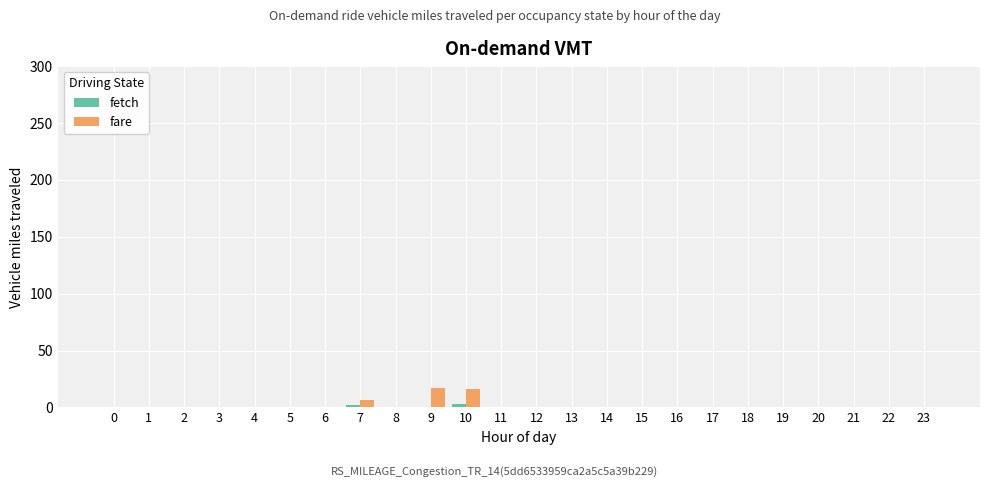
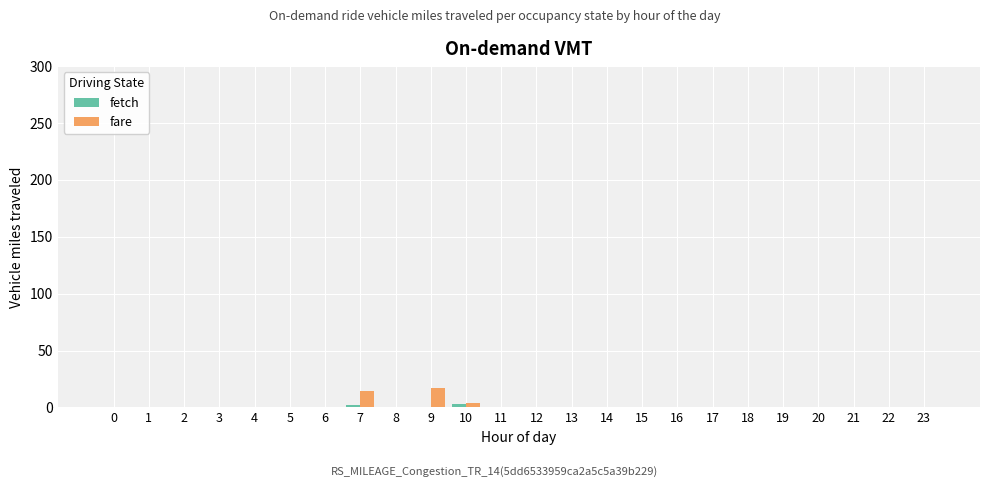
  {
    "fetch": {
      "0": 0,
      "1": 0,
      "2": 0,
      "3": 0,
      "4": 0,
      "5": 0,
      "6": 0,
      "9": 0,
      "10": 3,
      "11": 0,
      "12": 0,
      "13": 0,
      "14": 0,
      "15": 0,
      "16": 0,
      "17": 0,
      "18": 0,
      "19": 0,
      "20": 0,
      "21": 0,
      "22": 0,
      "23": 0
    },
    "fare": {
      "0": 0,
      "1": 0,
      "2": 0,
      "3": 0,
      "4": 0,
      "5": 0,
      "6": 0,
-     "7": 7,
+     "7": 15,
      "8": 0,
      "9": 17,
-     "10": 16,
+     "10": 4,
      "11": 0,
      "12": 0,
      "13": 0,
      "14": 0,
      "15": 0,
      "16": 0,
      "17": 0,
      "18": 0,
      "19": 0,
      "20": 0,
      "21": 0,
      "22": 0,
      "23": 0
    }
  }
